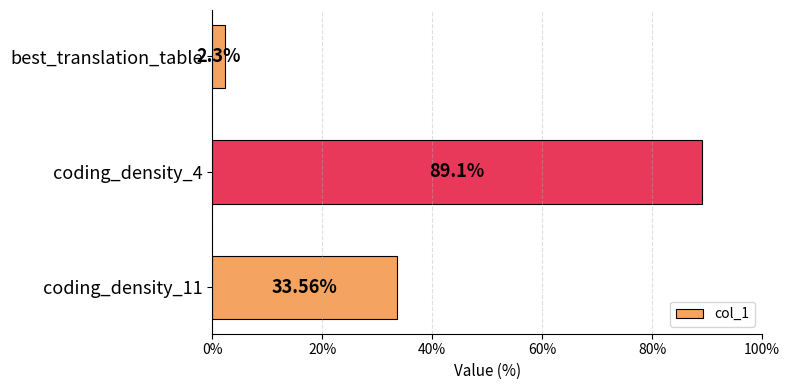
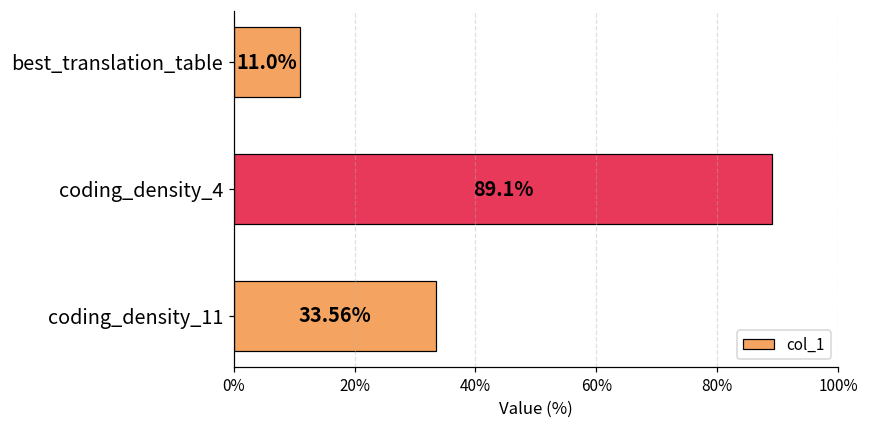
  {
-   "best_translation_table": "2.3%",
+   "best_translation_table": "11.0%",
    "coding_density_4": "89.1%",
    "coding_density_11": "33.56%"
  }
